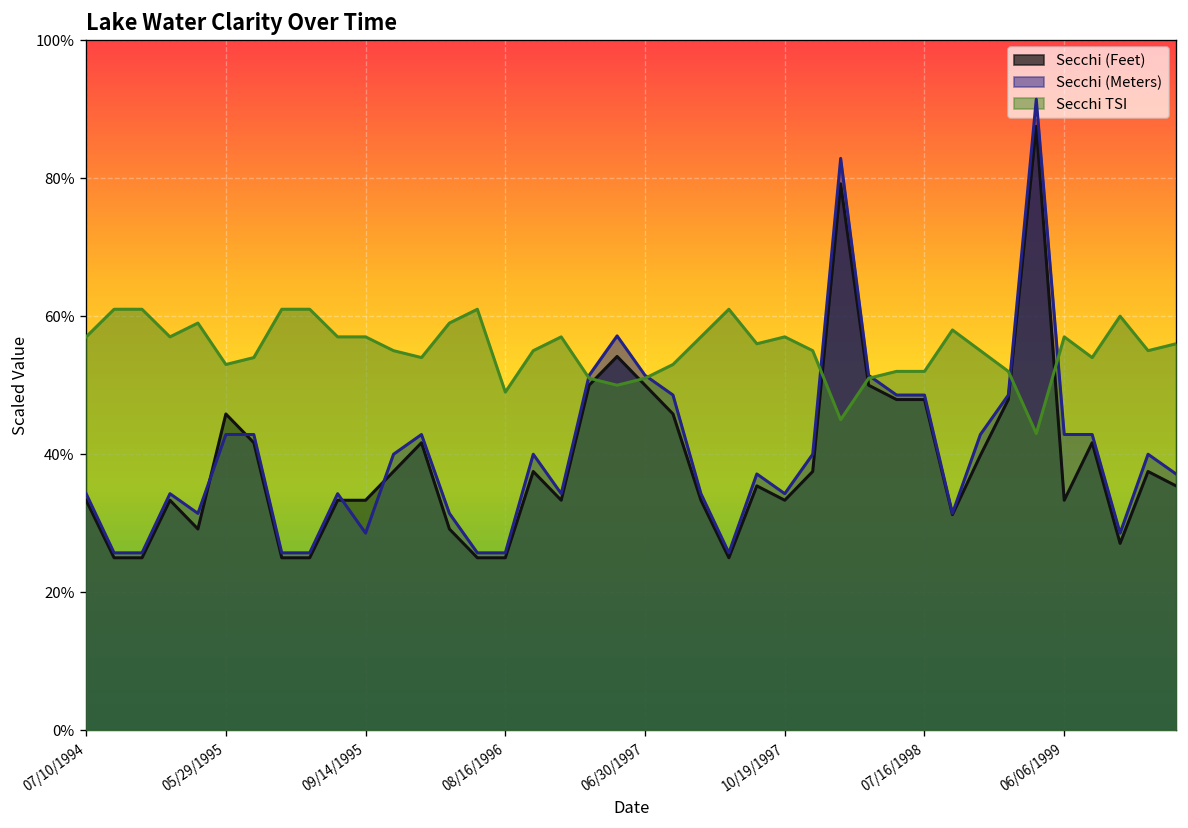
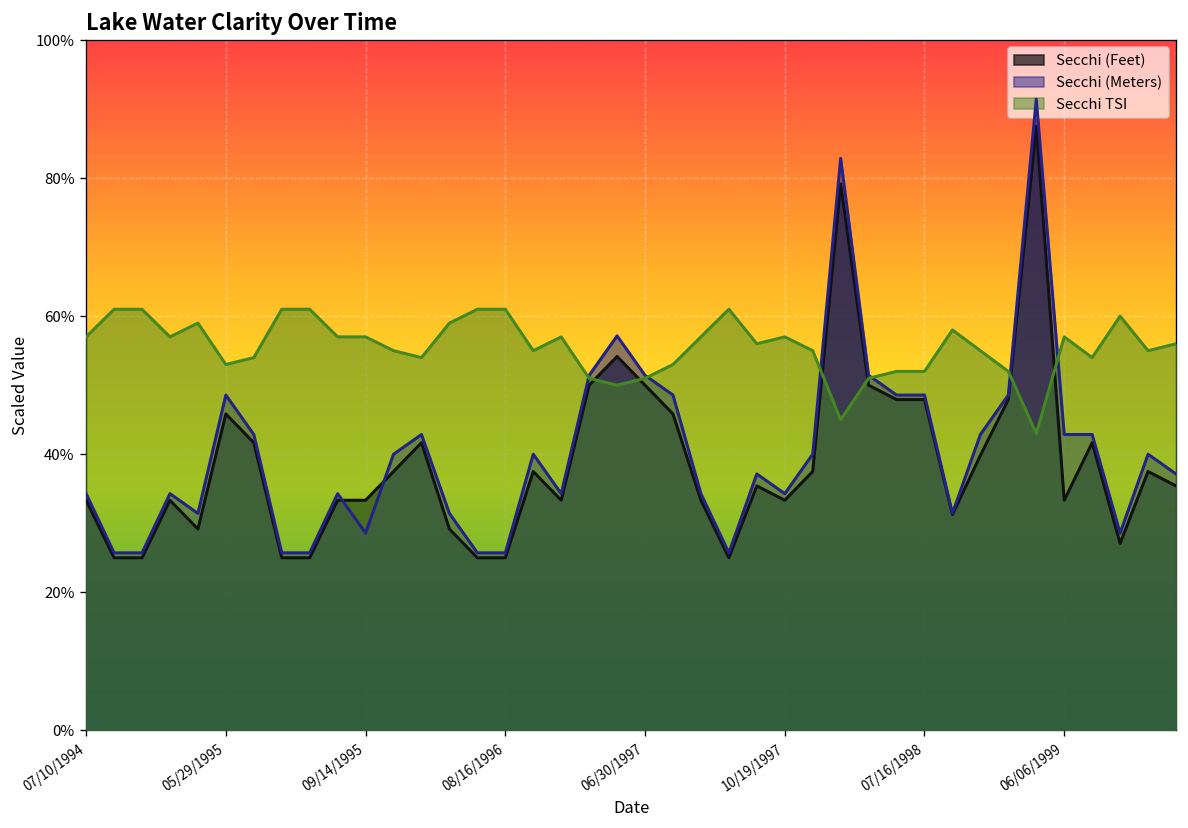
  {
    "Secchi (Feet)": {
      "07/10/1994": "33%",
      "05/29/1995": "46%",
      "09/14/1995": "33%",
      "08/16/1996": "25%",
      "06/30/1997": "50%",
      "10/19/1997": "33%",
      "07/16/1998": "48%",
      "06/06/1999": "33%"
    },
    "Secchi (Meters)": {
      "07/10/1994": "34%",
-     "05/29/1995": "43%",
+     "05/29/1995": "49%",
      "09/14/1995": "29%",
      "08/16/1996": "26%",
      "10/19/1997": "34%",
      "07/16/1998": "49%",
      "06/06/1999": "43%"
    },
    "Secchi TSI": {
      "07/10/1994": "57%",
      "05/29/1995": "53%",
      "09/14/1995": "57%",
-     "08/16/1996": "49%",
+     "08/16/1996": "61%",
      "10/19/1997": "57%",
      "07/16/1998": "52%",
      "06/06/1999": "57%"
    }
  }
